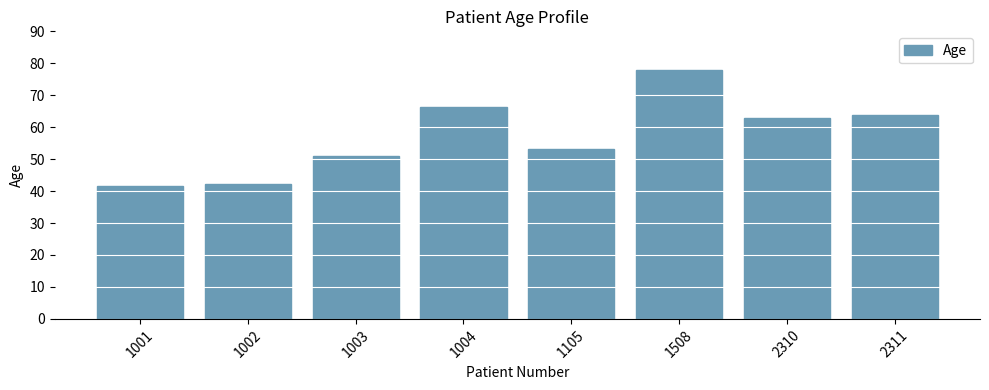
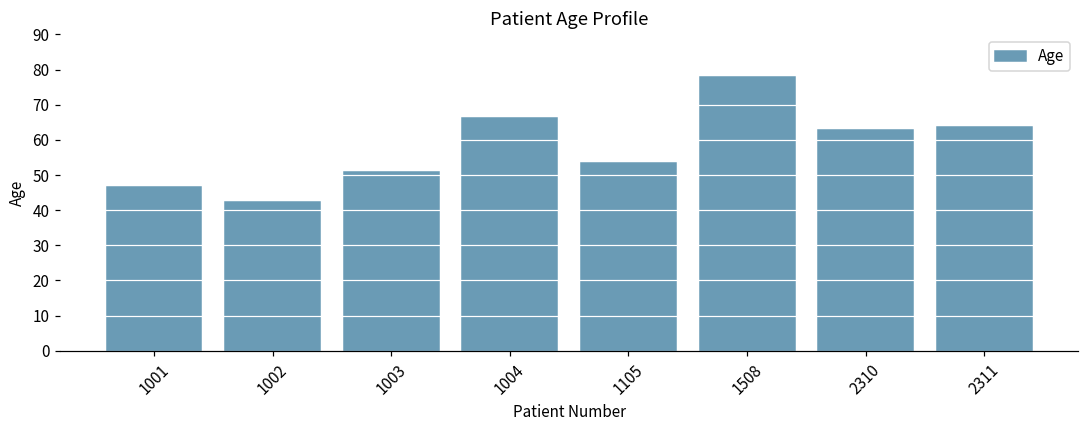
  {
-   "1001": 42,
+   "1001": 47,
    "1002": 42,
    "1003": 51,
    "1004": 66,
    "1105": 53,
    "1508": 78,
    "2310": 63,
    "2311": 64
  }
